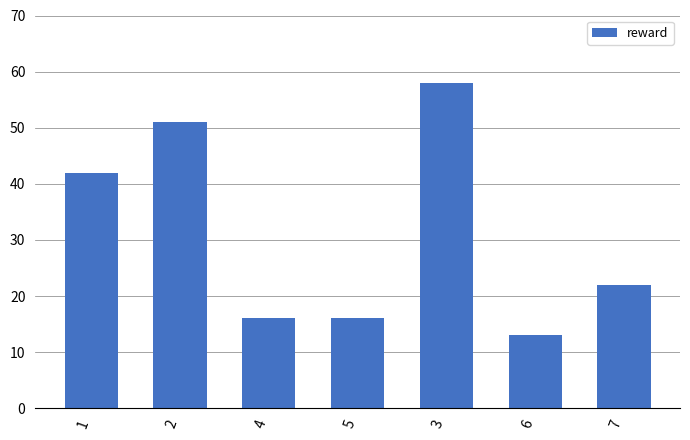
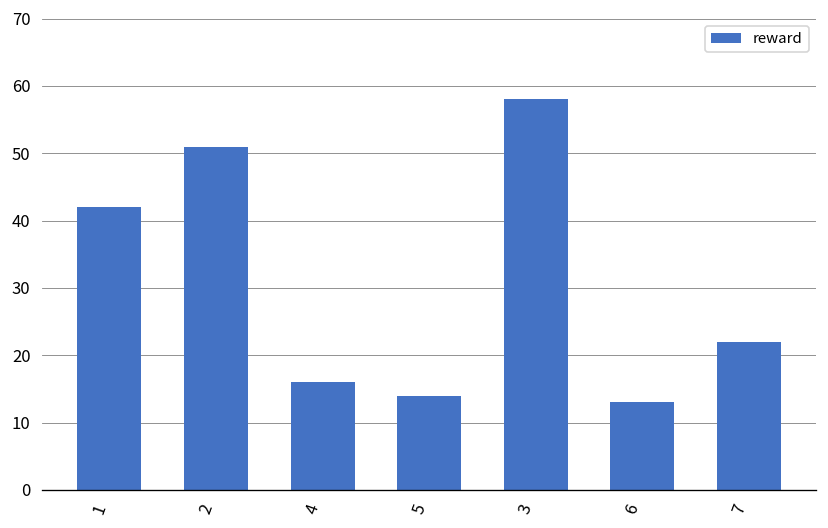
  {
    "1": 42,
    "2": 51,
    "4": 16,
-   "5": 16,
+   "5": 14,
    "3": 58,
    "6": 13,
    "7": 22
  }
